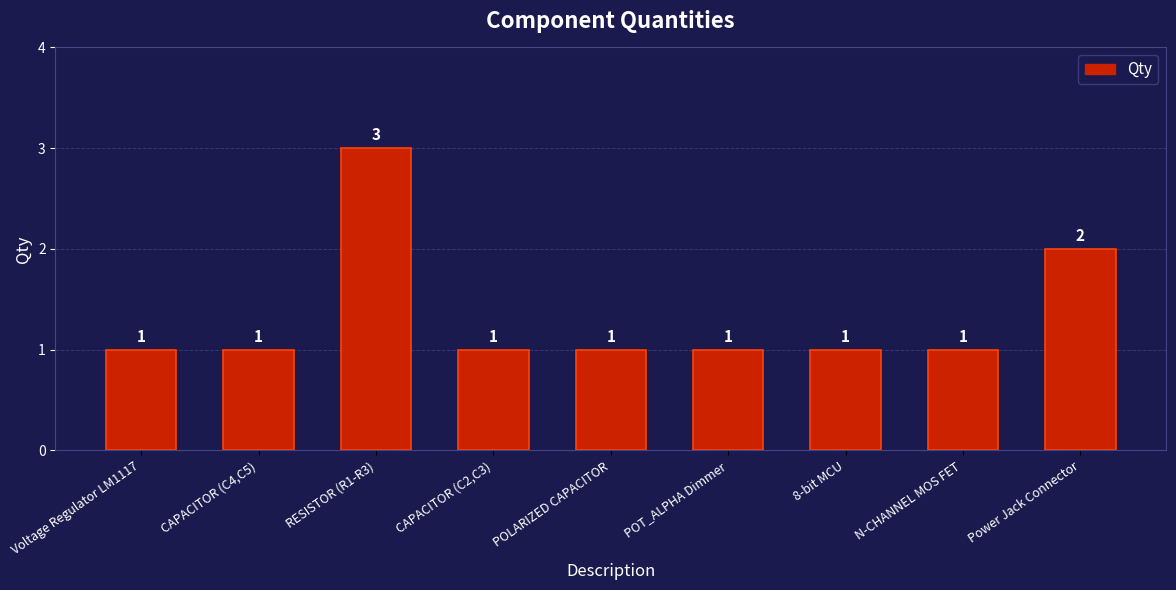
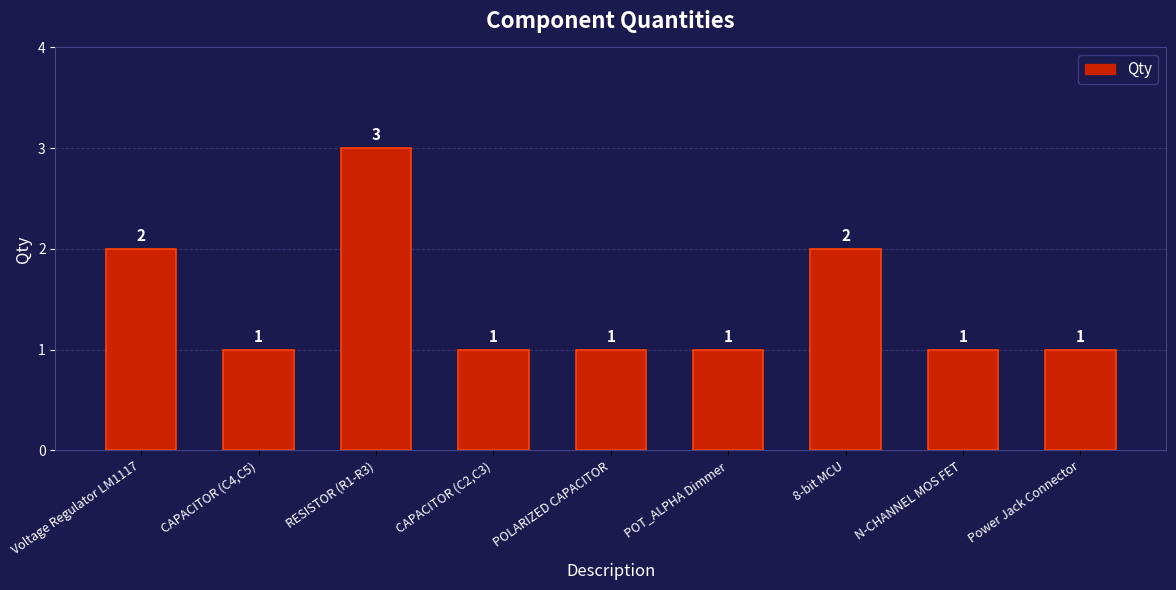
  {
-   "Voltage Regulator LM1117": 1,
+   "Voltage Regulator LM1117": 2,
    "CAPACITOR (C4,C5)": 1,
    "RESISTOR (R1-R3)": 3,
    "CAPACITOR (C2,C3)": 1,
    "POLARIZED CAPACITOR": 1,
    "POT_ALPHA Dimmer": 1,
-   "8-bit MCU": 1,
+   "8-bit MCU": 2,
    "N-CHANNEL MOS FET": 1,
-   "Power Jack Connector": 2
+   "Power Jack Connector": 1
  }
